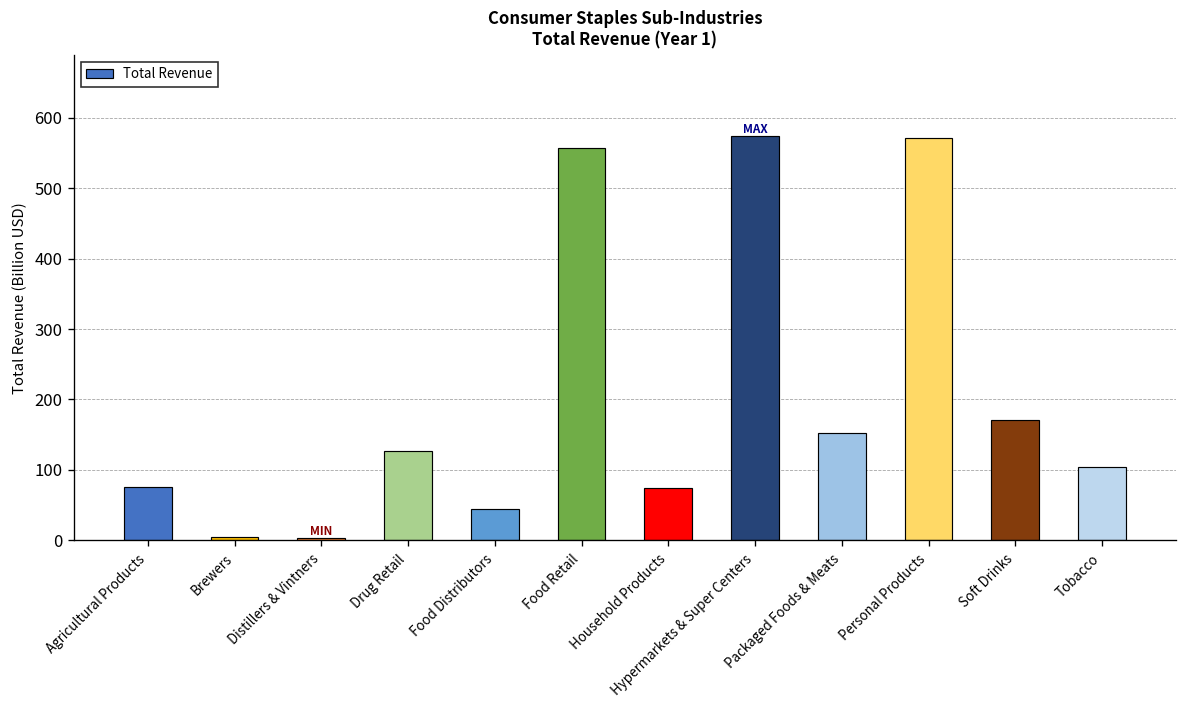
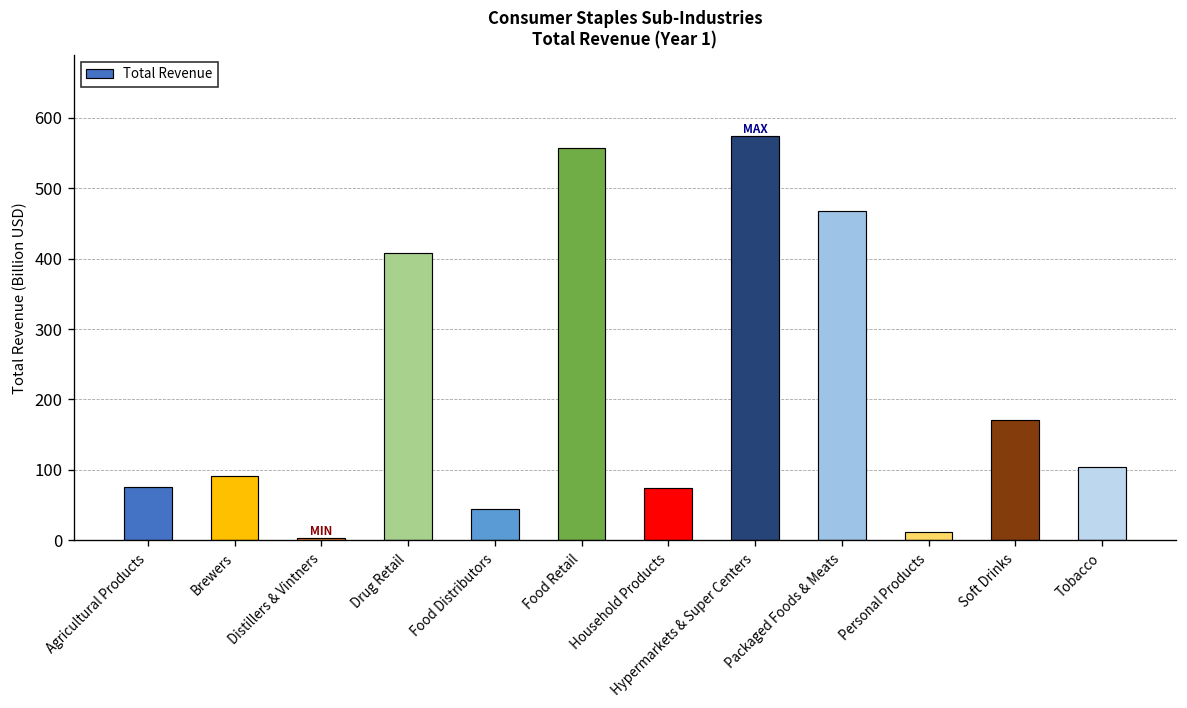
  {
    "Agricultural Products": 80,
-   "Brewers": 0,
-   "Drug Retail": 130,
+   "Brewers": 90,
+   "Drug Retail": 410,
    "Food Distributors": 40,
    "Food Retail": 560,
    "Household Products": 70,
    "Hypermarkets & Super Centers": 570,
-   "Packaged Foods & Meats": 150,
-   "Personal Products": 570,
+   "Packaged Foods & Meats": 470,
+   "Personal Products": 10,
    "Soft Drinks": 170,
    "Tobacco": 100
  }
